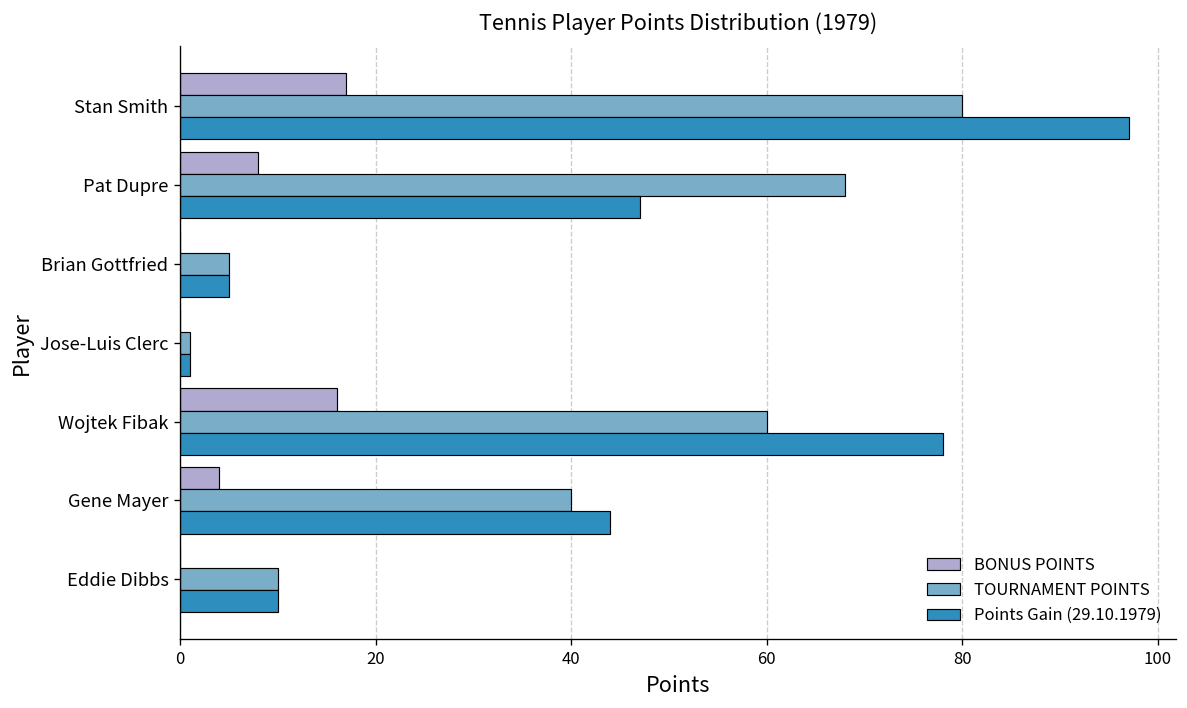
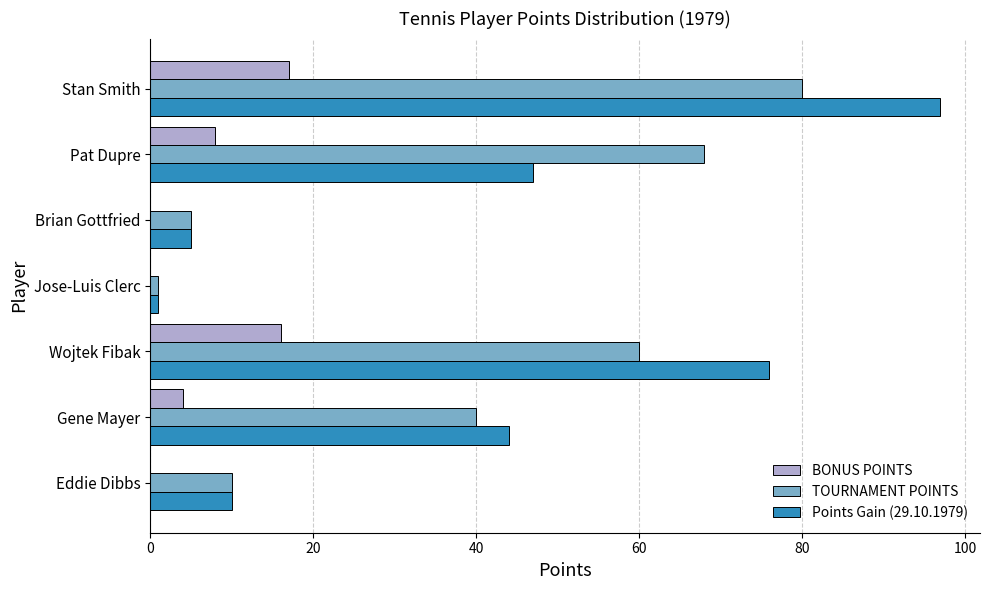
  {
    "Points Gain (29.10.1979)": {
      "Stan Smith": 97,
      "Pat Dupre": 47,
      "Brian Gottfried": 5,
      "Jose-Luis Clerc": 1,
-     "Wojtek Fibak": 78,
+     "Wojtek Fibak": 76,
      "Gene Mayer": 44,
      "Eddie Dibbs": 10
    }
  }
